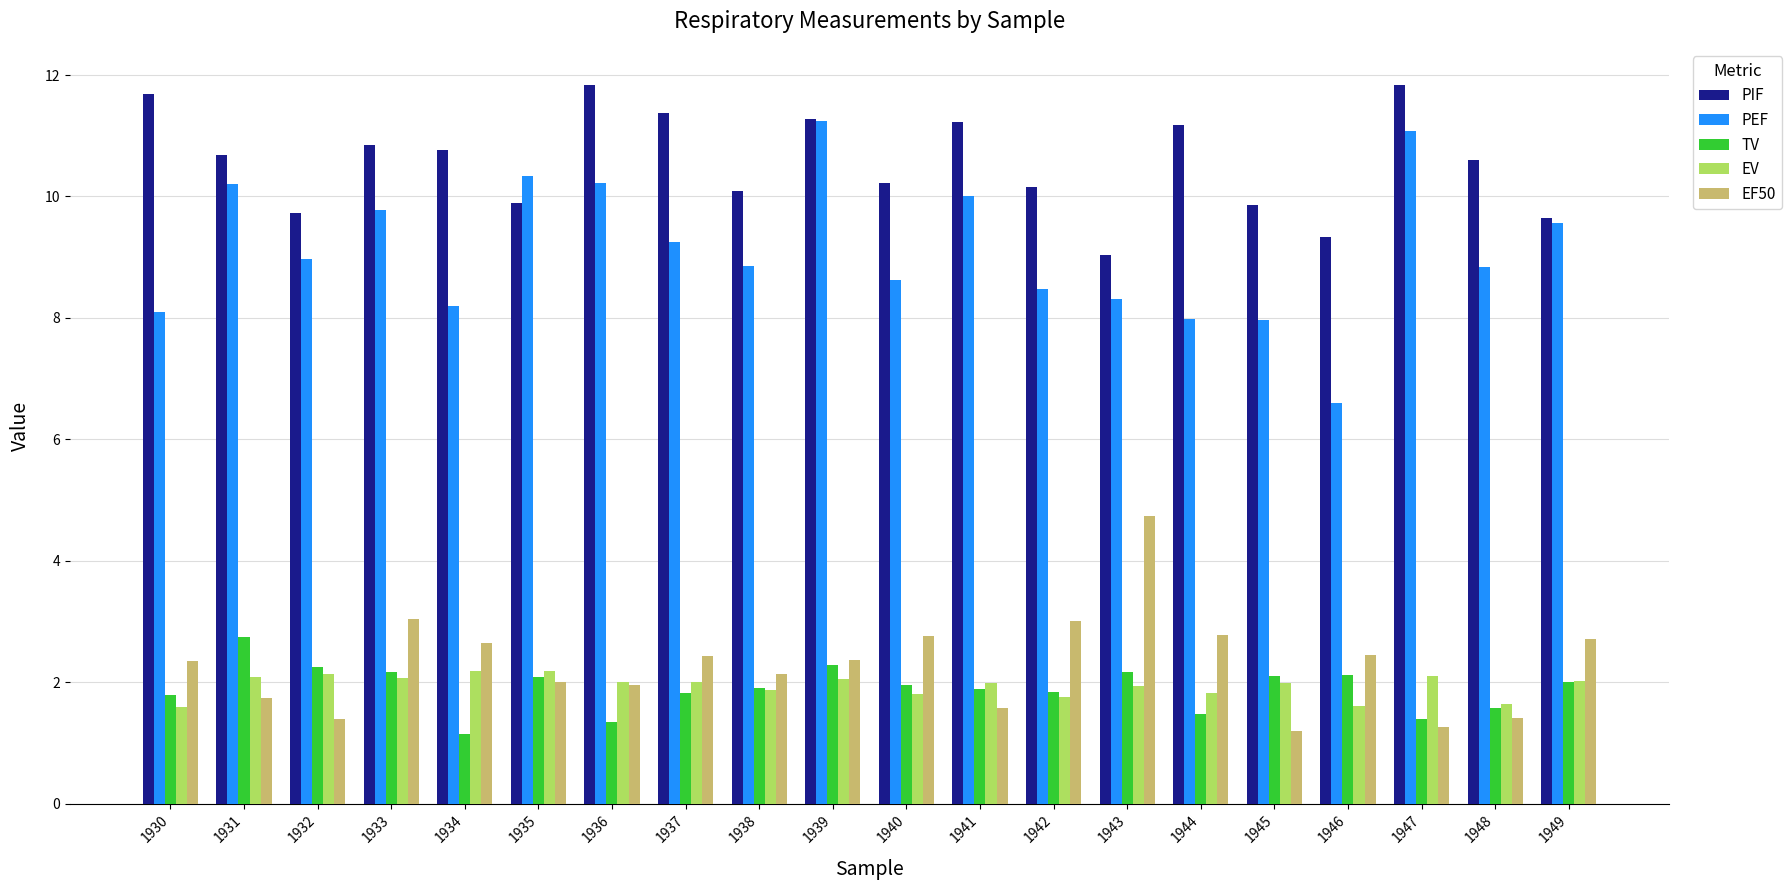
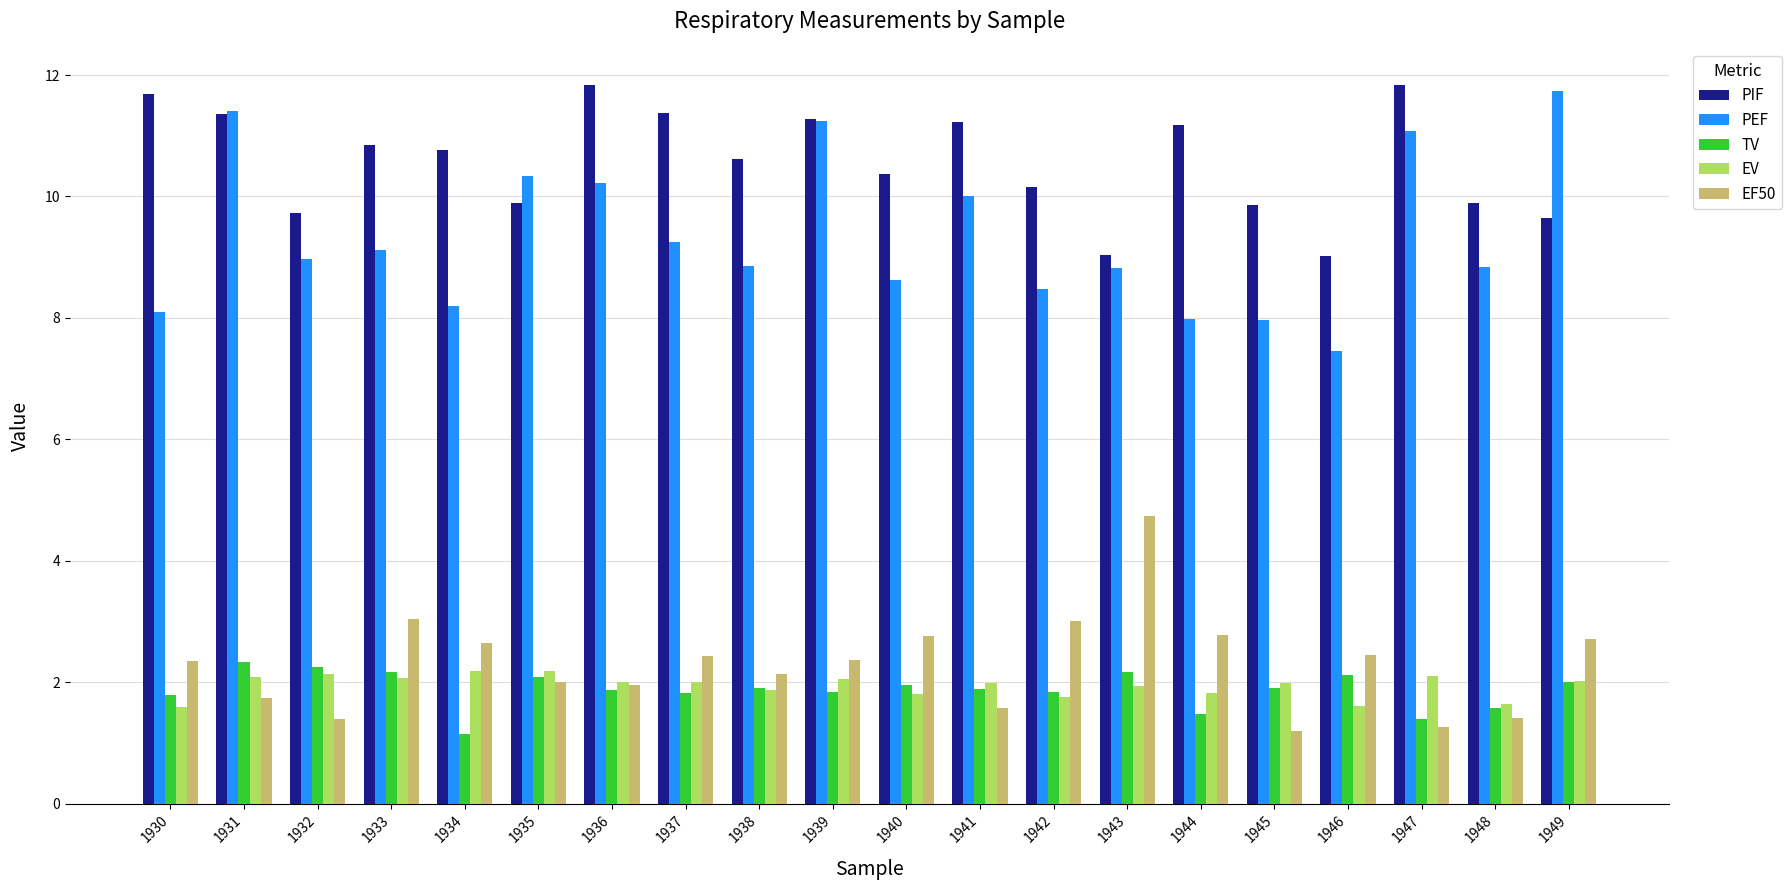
  {
    "PIF": {
      "1930": 11.7,
-     "1931": 10.7,
+     "1931": 11.4,
      "1932": 9.7,
      "1933": 10.9,
      "1934": 10.8,
      "1935": 9.9,
      "1936": 11.8,
      "1937": 11.4,
-     "1938": 10.1,
+     "1938": 10.6,
      "1939": 11.3,
-     "1940": 10.2,
+     "1940": 10.4,
      "1941": 11.2,
      "1942": 10.2,
      "1943": 9.0,
      "1944": 11.2,
      "1945": 9.9,
-     "1946": 9.3,
+     "1946": 9.0,
      "1947": 11.8,
-     "1948": 10.6,
+     "1948": 9.9,
      "1949": 9.6
    },
    "PEF": {
      "1930": 8.1,
-     "1931": 10.2,
+     "1931": 11.4,
      "1932": 9.0,
-     "1933": 9.8,
+     "1933": 9.1,
      "1934": 8.2,
      "1935": 10.3,
      "1936": 10.2,
      "1937": 9.3,
      "1938": 8.9,
      "1939": 11.3,
      "1940": 8.6,
      "1941": 10.0,
      "1942": 8.5,
-     "1943": 8.3,
+     "1943": 8.8,
      "1944": 8.0,
      "1945": 8.0,
-     "1946": 6.6,
+     "1946": 7.5,
      "1947": 11.1,
      "1948": 8.8,
-     "1949": 9.6
+     "1949": 11.7
    },
    "TV": {
      "1930": 1.8,
-     "1931": 2.7,
+     "1931": 2.3,
      "1932": 2.3,
      "1933": 2.2,
      "1934": 1.1,
      "1935": 2.1,
-     "1936": 1.4,
+     "1936": 1.9,
      "1937": 1.8,
      "1938": 1.9,
-     "1939": 2.3,
+     "1939": 1.8,
      "1940": 2.0,
      "1941": 1.9,
      "1942": 1.8,
      "1943": 2.2,
      "1944": 1.5,
-     "1945": 2.1,
+     "1945": 1.9,
      "1946": 2.1,
      "1947": 1.4,
      "1948": 1.6,
      "1949": 2.0
    }
  }
